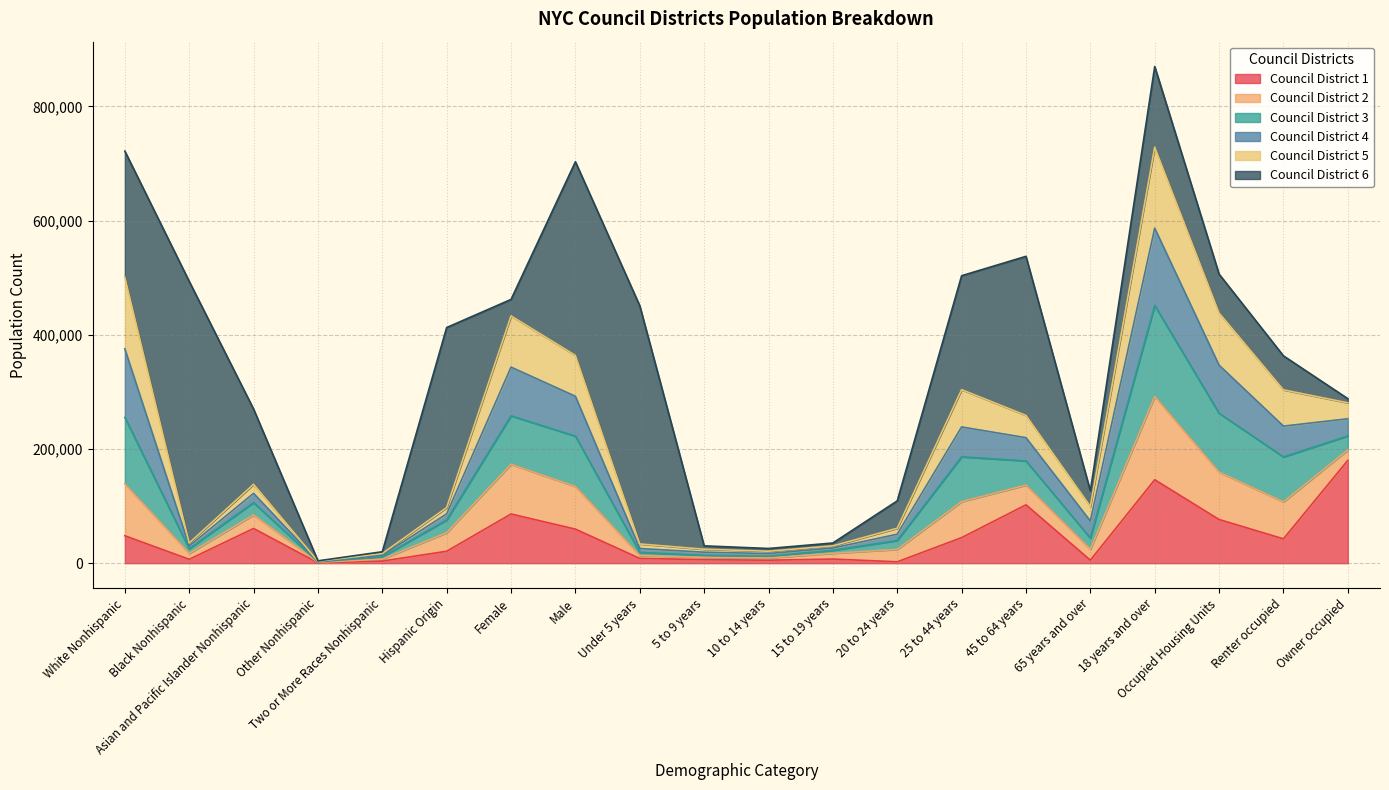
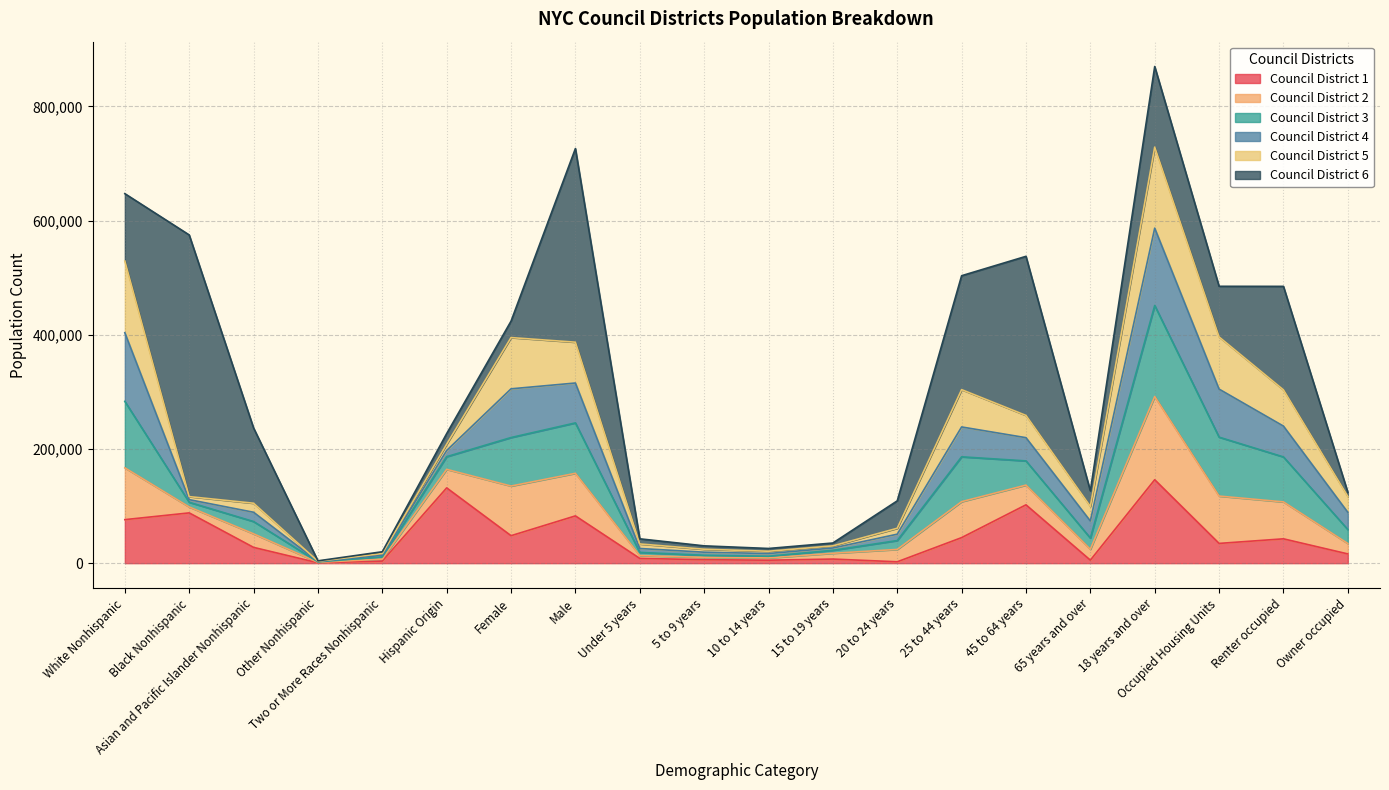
  {
    "Council District 1": {
-     "White Nonhispanic": "50,000",
-     "Black Nonhispanic": "10,000",
-     "Asian and Pacific Islander Nonhispanic": "60,000",
-     "Hispanic Origin": "20,000",
-     "Female": "90,000",
-     "Male": "60,000",
+     "White Nonhispanic": "80,000",
+     "Black Nonhispanic": "90,000",
+     "Asian and Pacific Islander Nonhispanic": "30,000",
+     "Hispanic Origin": "130,000",
+     "Female": "50,000",
+     "Male": "80,000",
      "Under 5 years": "10,000",
      "15 to 19 years": "10,000",
      "20 to 24 years": "0",
      "25 to 44 years": "40,000",
      "45 to 64 years": "100,000",
      "65 years and over": "10,000",
      "18 years and over": "150,000",
-     "Occupied Housing Units": "80,000",
+     "Occupied Housing Units": "30,000",
      "Renter occupied": "40,000",
-     "Owner occupied": "180,000"
+     "Owner occupied": "20,000"
    },
    "Council District 6": {
-     "White Nonhispanic": "220,000",
+     "White Nonhispanic": "120,000",
      "Black Nonhispanic": "460,000",
      "Asian and Pacific Islander Nonhispanic": "130,000",
-     "Hispanic Origin": "320,000",
+     "Hispanic Origin": "20,000",
      "Female": "30,000",
      "Male": "340,000",
-     "Under 5 years": "420,000",
+     "Under 5 years": "10,000",
      "5 to 9 years": "10,000",
      "10 to 14 years": "0",
      "15 to 19 years": "10,000",
      "20 to 24 years": "50,000",
      "25 to 44 years": "200,000",
      "45 to 64 years": "280,000",
      "65 years and over": "30,000",
      "18 years and over": "140,000",
-     "Occupied Housing Units": "70,000",
-     "Renter occupied": "60,000",
+     "Occupied Housing Units": "90,000",
+     "Renter occupied": "180,000",
      "Owner occupied": "10,000"
    }
  }
